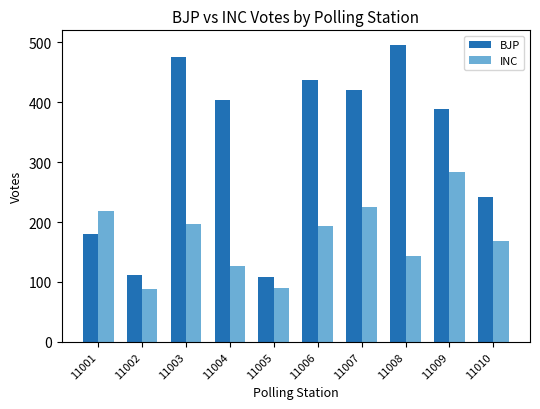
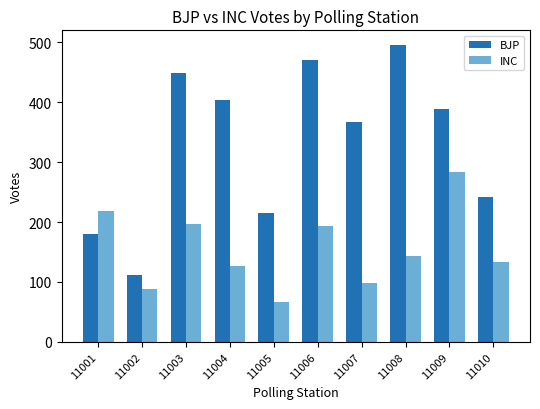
  {
    "BJP": {
      "11001": 180,
      "11002": 110,
-     "11003": 480,
+     "11003": 450,
      "11004": 400,
-     "11005": 110,
-     "11006": 440,
-     "11007": 420,
+     "11005": 220,
+     "11006": 470,
+     "11007": 370,
      "11008": 500,
      "11009": 390,
      "11010": 240
    },
    "INC": {
      "11001": 220,
      "11002": 90,
      "11003": 200,
      "11004": 130,
-     "11005": 90,
+     "11005": 70,
      "11006": 190,
-     "11007": 230,
+     "11007": 100,
      "11008": 140,
      "11009": 280,
-     "11010": 170
+     "11010": 130
    }
  }
